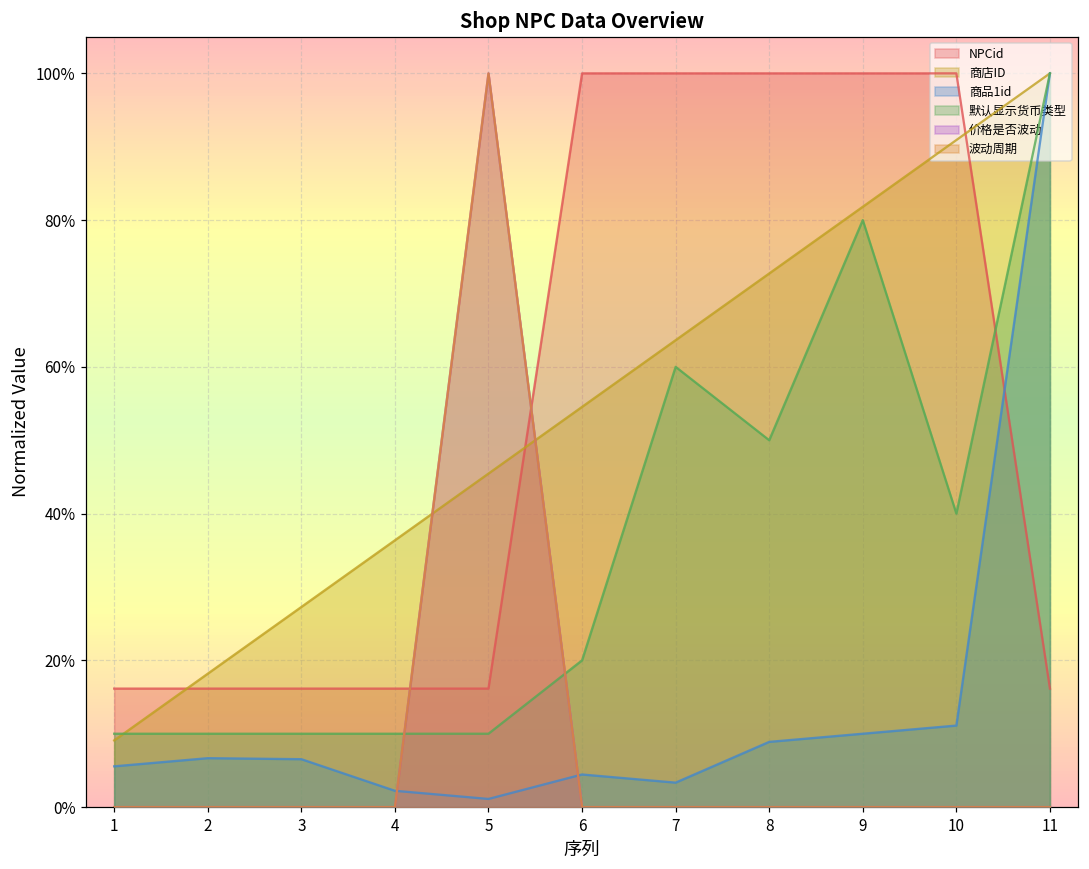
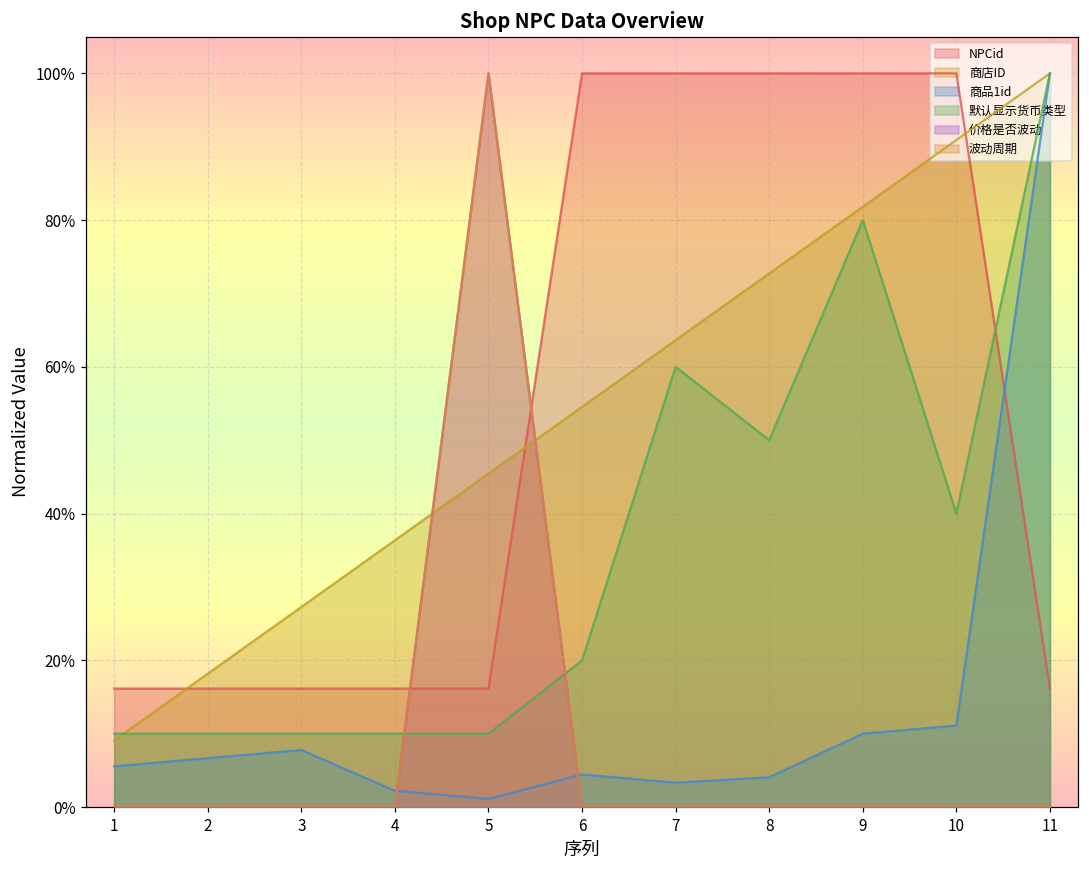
  {
    "商品1id": {
      "1": "6%",
      "2": "7%",
-     "3": "7%",
+     "3": "8%",
      "4": "2%",
      "5": "1%",
      "6": "4%",
      "7": "3%",
-     "8": "9%",
+     "8": "4%",
      "9": "10%",
      "10": "11%"
    },
    "默认显示货币类型": {
      "1": "10%",
      "2": "10%",
      "3": "10%",
      "4": "10%",
      "5": "10%",
      "6": "20%",
      "7": "60%",
      "8": "50%",
      "9": "80%",
      "10": "40%"
    }
  }
